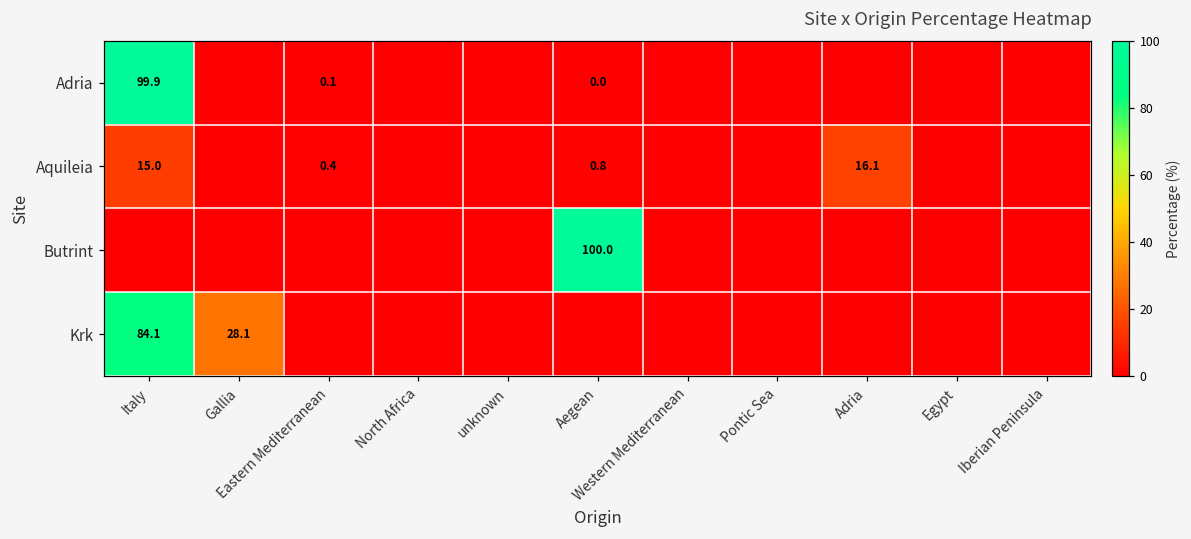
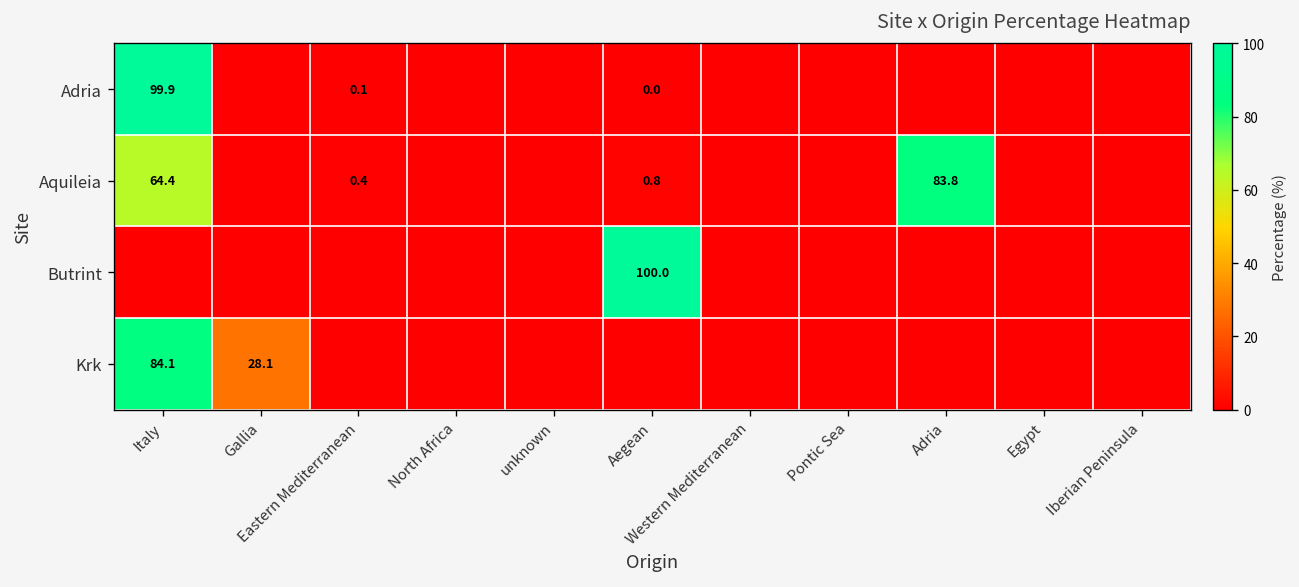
  {
    "Adria": {
      "Italy": 99.9,
      "Eastern Mediterranean": 0.1,
      "Aegean": 0.0
    },
    "Aquileia": {
-     "Italy": 15.0,
+     "Italy": 64.4,
      "Eastern Mediterranean": 0.4,
      "Aegean": 0.8,
-     "Adria": 16.1
+     "Adria": 83.8
    },
    "Butrint": {
      "Aegean": 100.0
    },
    "Krk": {
      "Italy": 84.1,
      "Gallia": 28.1
    }
  }
